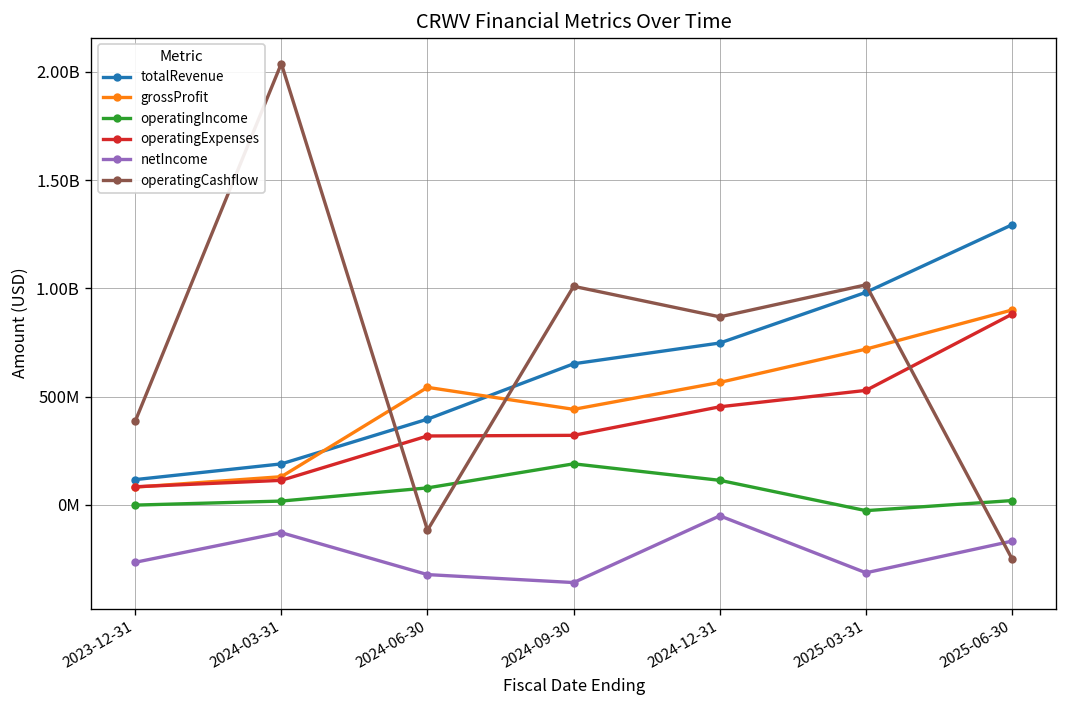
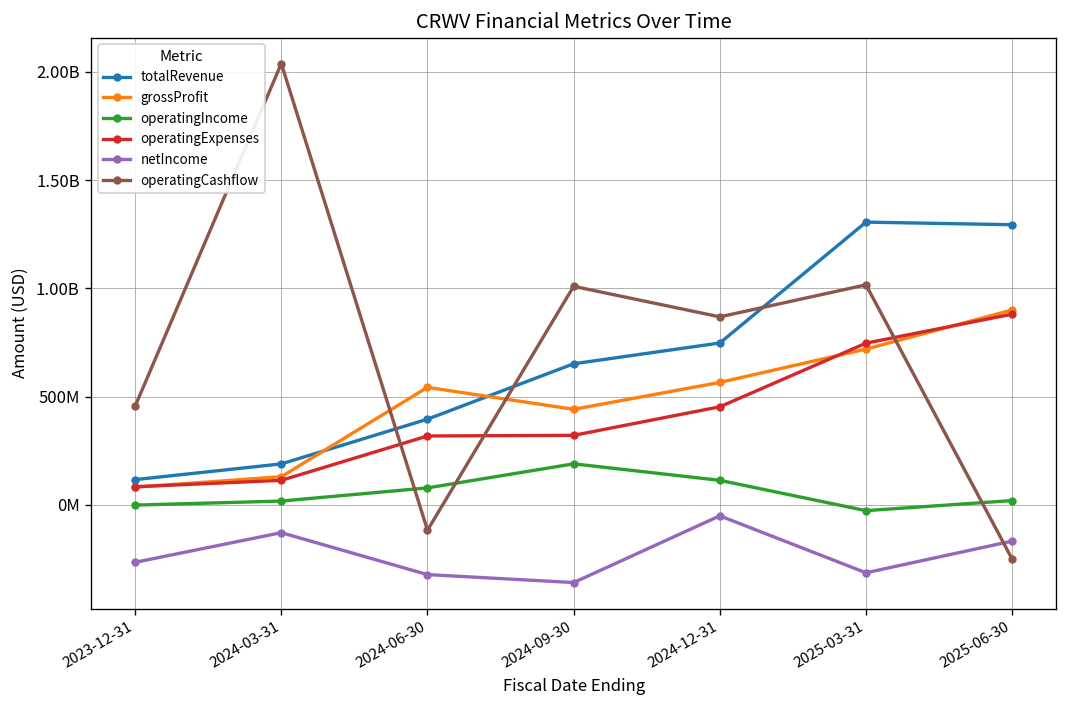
  {
    "totalRevenue": {
      "2023-12-31": 120000000,
      "2024-03-31": 190000000,
      "2024-06-30": 400000000,
      "2024-09-30": 650000000,
      "2024-12-31": 750000000,
-     "2025-03-31": 980000000,
+     "2025-03-31": 1310000000,
      "2025-06-30": 1290000000
    },
    "grossProfit": {
      "2024-03-31": 130000000,
      "2024-06-30": 540000000,
      "2024-09-30": 440000000,
      "2024-12-31": 570000000,
      "2025-03-31": 720000000,
      "2025-06-30": 900000000
    },
    "operatingIncome": {
      "2023-12-31": 0,
      "2024-03-31": 20000000,
      "2024-06-30": 80000000,
      "2024-09-30": 190000000,
      "2024-12-31": 110000000,
      "2025-03-31": -30000000,
      "2025-06-30": 20000000
    },
    "operatingExpenses": {
      "2024-03-31": 110000000,
      "2024-06-30": 320000000,
      "2024-09-30": 320000000,
      "2024-12-31": 450000000,
-     "2025-03-31": 530000000,
+     "2025-03-31": 750000000,
      "2025-06-30": 880000000
    },
    "netIncome": {
      "2023-12-31": -270000000,
      "2024-03-31": -130000000,
      "2024-06-30": -320000000,
      "2024-09-30": -360000000,
      "2024-12-31": -50000000,
      "2025-03-31": -310000000,
      "2025-06-30": -170000000
    },
    "operatingCashflow": {
-     "2023-12-31": 390000000,
+     "2023-12-31": 460000000,
      "2024-03-31": 2040000000,
      "2024-06-30": -120000000,
      "2024-09-30": 1010000000,
      "2024-12-31": 870000000,
      "2025-03-31": 1020000000,
      "2025-06-30": -250000000
    }
  }
